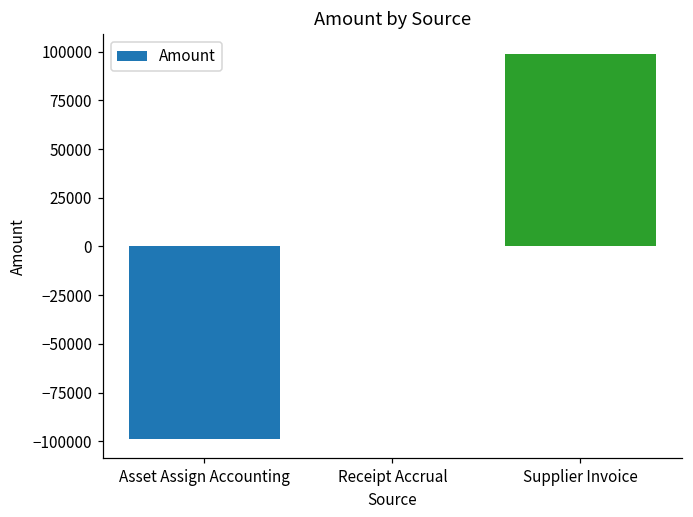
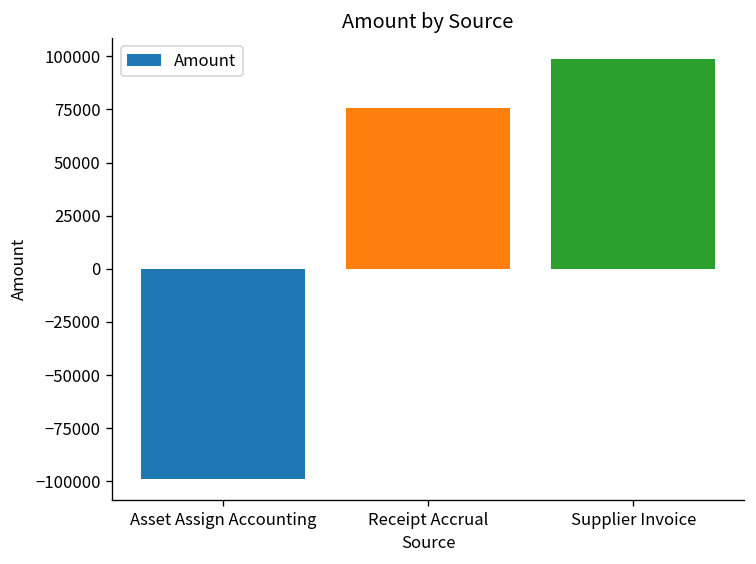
  {
    "Asset Assign Accounting": -99000,
-   "Receipt Accrual": 0,
+   "Receipt Accrual": 76000,
    "Supplier Invoice": 99000
  }
